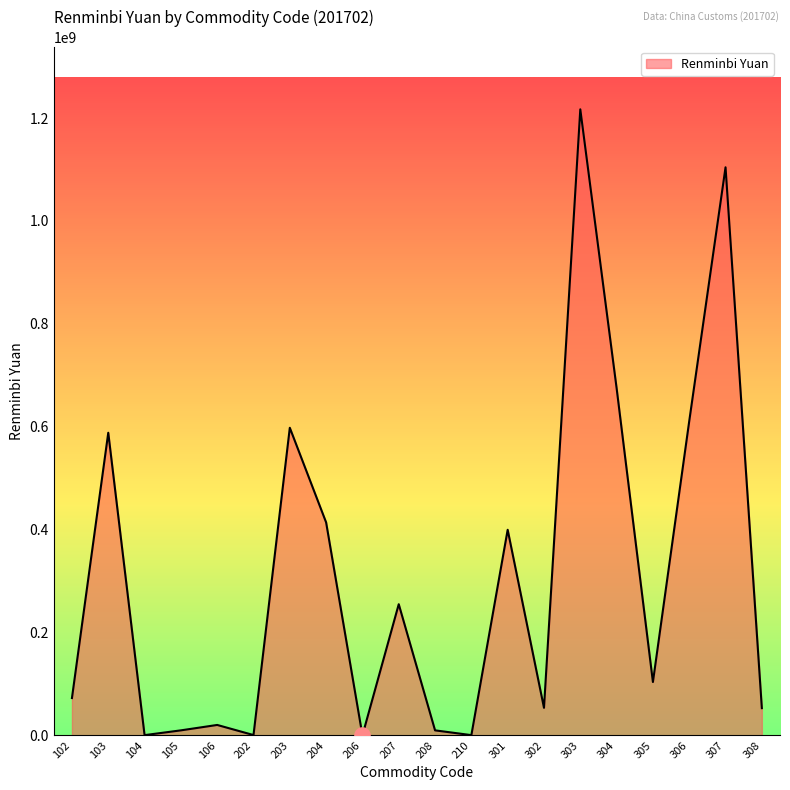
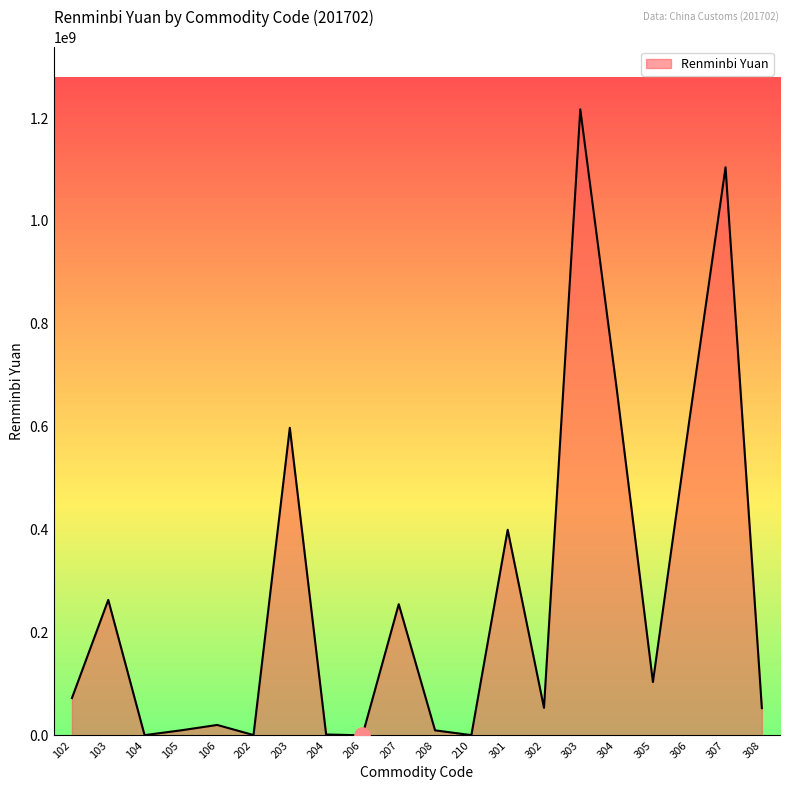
  {
    "Renminbi Yuan": {
      "102": 70000000,
-     "103": 590000000,
+     "103": 260000000,
      "104": 0,
      "105": 10000000,
      "106": 20000000,
      "202": 0,
      "203": 600000000,
-     "204": 410000000,
+     "204": 0,
      "207": 250000000,
      "208": 10000000,
      "210": 0,
      "301": 400000000,
      "302": 50000000,
      "303": 1220000000,
      "304": 670000000,
      "305": 100000000,
      "306": 610000000,
      "307": 1100000000,
      "308": 50000000
    }
  }
